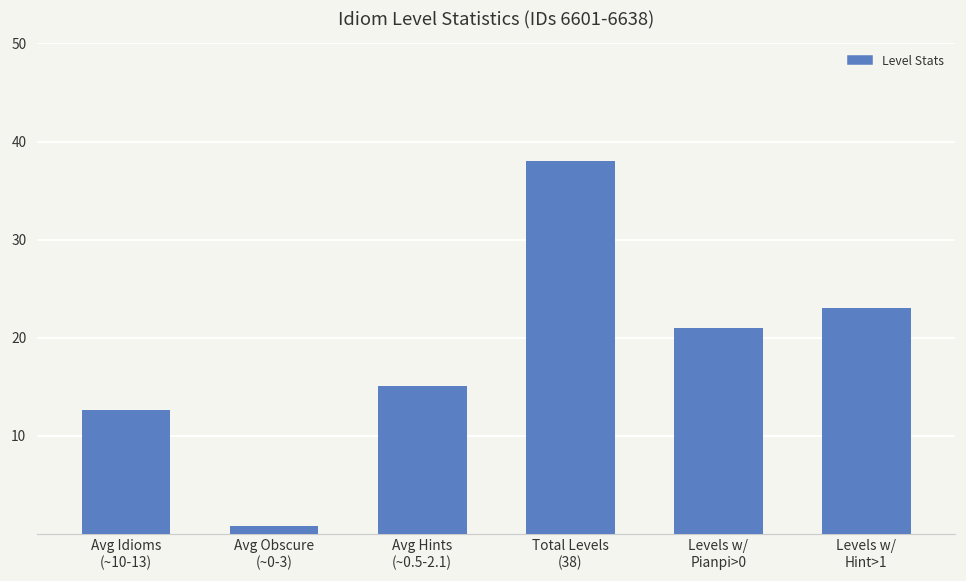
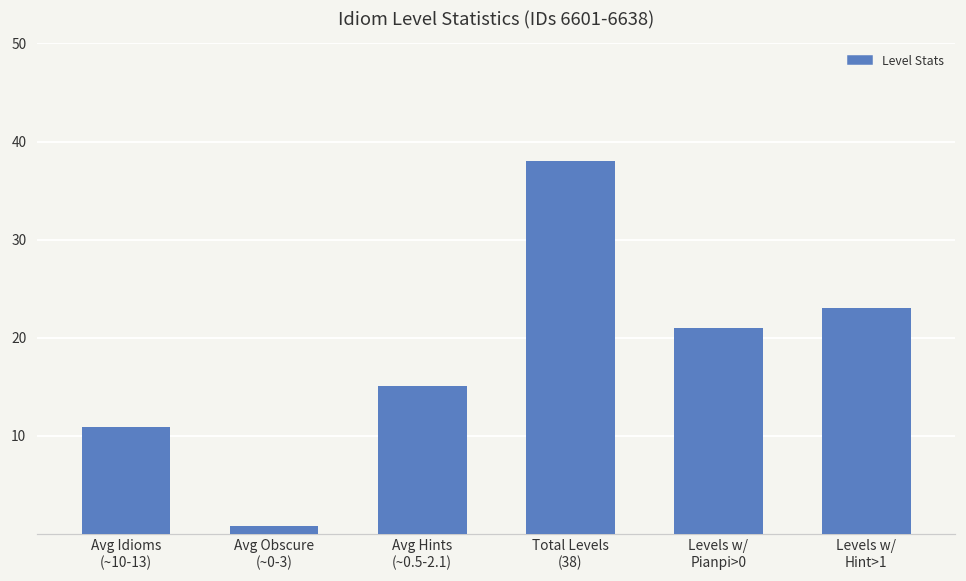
  {
-   "Avg Idioms (~10-13)": 13,
+   "Avg Idioms (~10-13)": 11,
    "Avg Obscure (~0-3)": 1,
    "Avg Hints (~0.5-2.1)": 15,
    "Total Levels (38)": 38,
    "Levels w/ Pianpi>0": 21,
    "Levels w/ Hint>1": 23
  }
